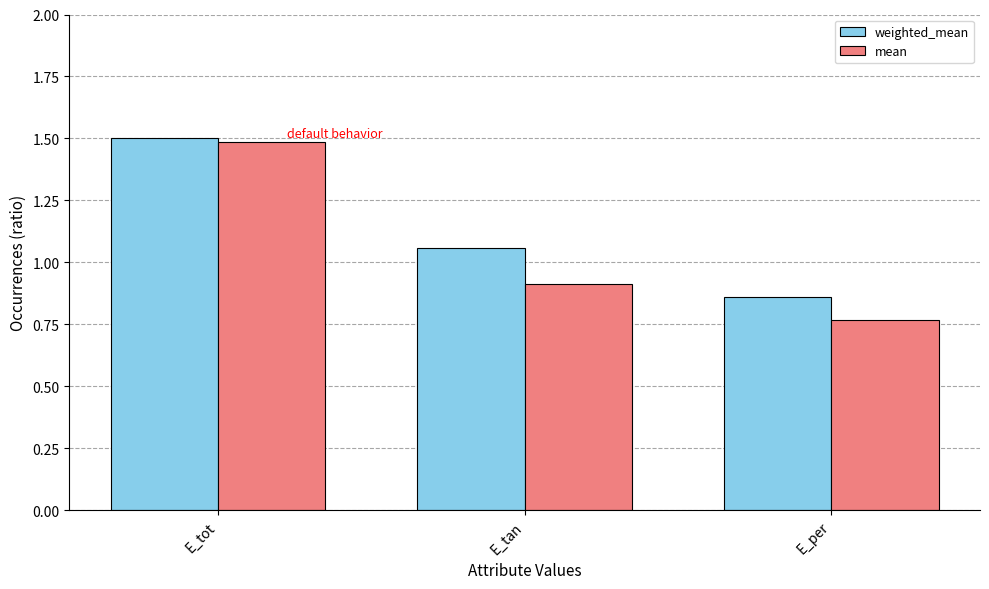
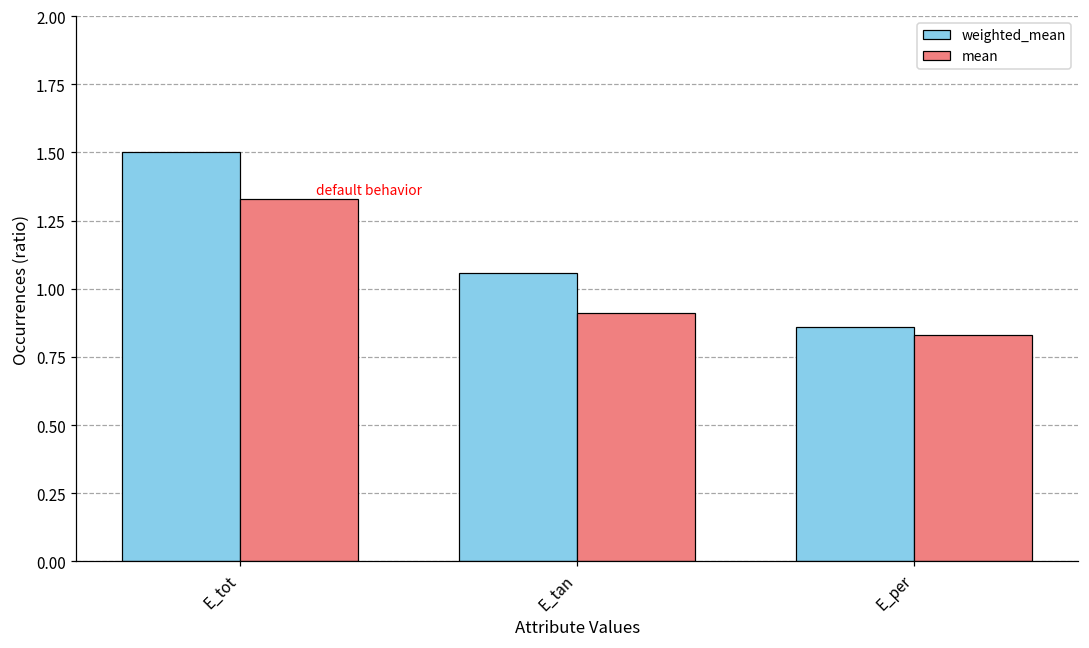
  {
    "weighted_mean": {
      "E_tot": 1.50,
      "E_tan": 1.06,
      "E_per": 0.86
    },
    "mean": {
-     "E_tot": 1.49,
+     "E_tot": 1.33,
      "E_tan": 0.91,
-     "E_per": 0.77
+     "E_per": 0.83
    }
  }
